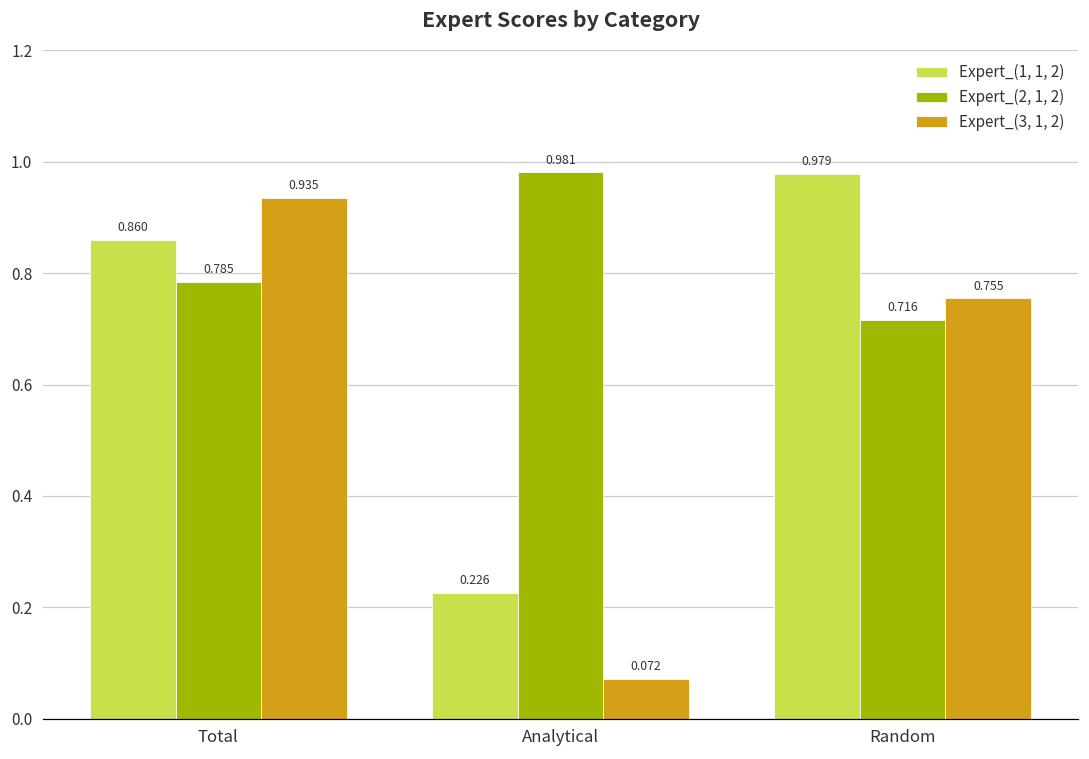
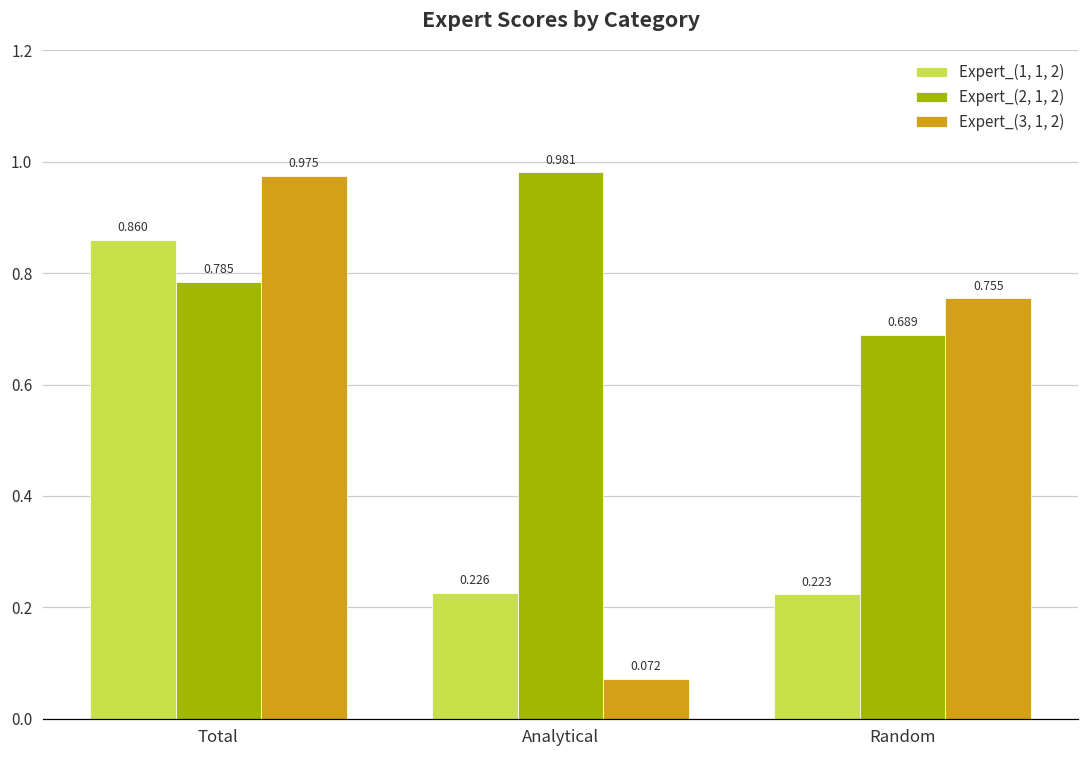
  {
    "Expert_(1, 1, 2)": {
      "Total": 0.860,
      "Analytical": 0.226,
-     "Random": 0.979
+     "Random": 0.223
    },
    "Expert_(2, 1, 2)": {
      "Total": 0.785,
      "Analytical": 0.981,
-     "Random": 0.716
+     "Random": 0.689
    },
    "Expert_(3, 1, 2)": {
-     "Total": 0.935,
+     "Total": 0.975,
      "Analytical": 0.072,
      "Random": 0.755
    }
  }
